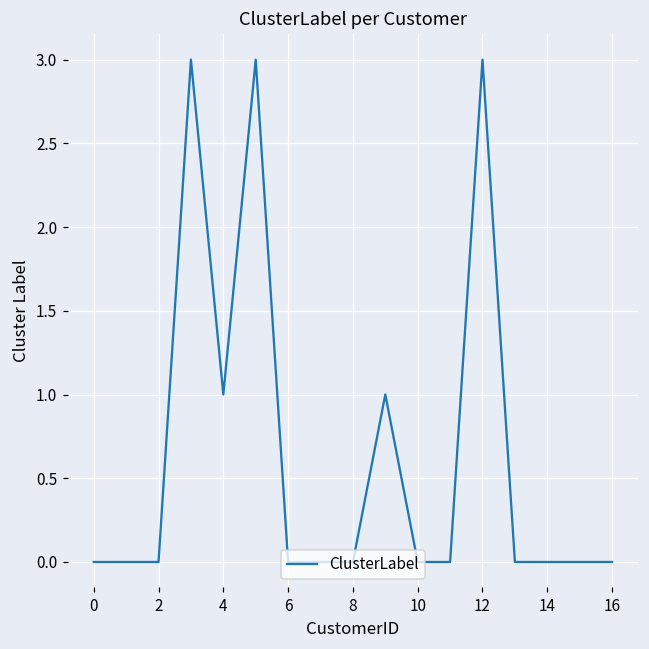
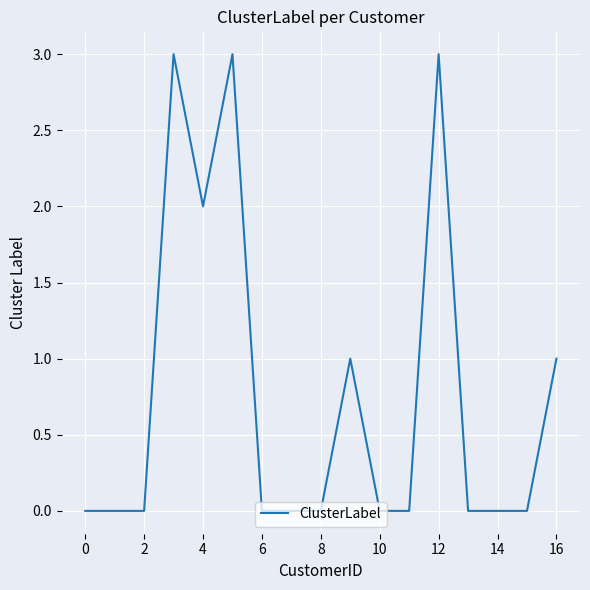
  {
    "0": 0,
    "2": 0,
-   "4": 1,
+   "4": 2,
    "12": 3,
    "14": 0,
-   "16": 0
+   "16": 1
  }
